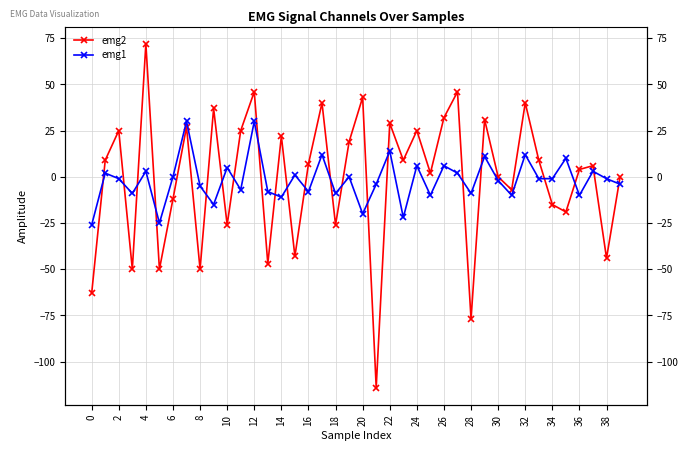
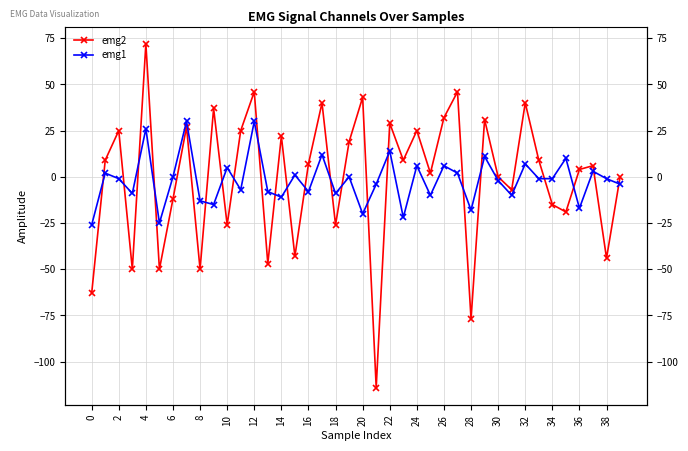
  {
    "emg2": {
      "0": -63,
      "2": 25,
      "4": 72,
      "6": -12,
      "8": -50,
      "10": -26,
      "12": 46,
      "14": 22,
      "16": 7,
      "18": -26,
      "20": 43,
      "22": 29,
      "24": 25,
      "26": 32,
      "28": -77,
      "30": 0,
      "32": 40,
      "34": -15,
      "36": 4,
      "38": -44
    },
    "emg1": {
      "0": -26,
      "2": -1,
-     "4": 3,
+     "4": 26,
      "6": 0,
-     "8": -5,
+     "8": -13,
      "10": 5,
      "12": 30,
      "14": -11,
      "16": -8,
      "18": -9,
      "20": -20,
      "22": 14,
      "24": 6,
      "26": 6,
-     "28": -9,
+     "28": -18,
      "30": -2,
-     "32": 12,
+     "32": 7,
      "34": -1,
-     "36": -10,
+     "36": -17,
      "38": -1
    }
  }
